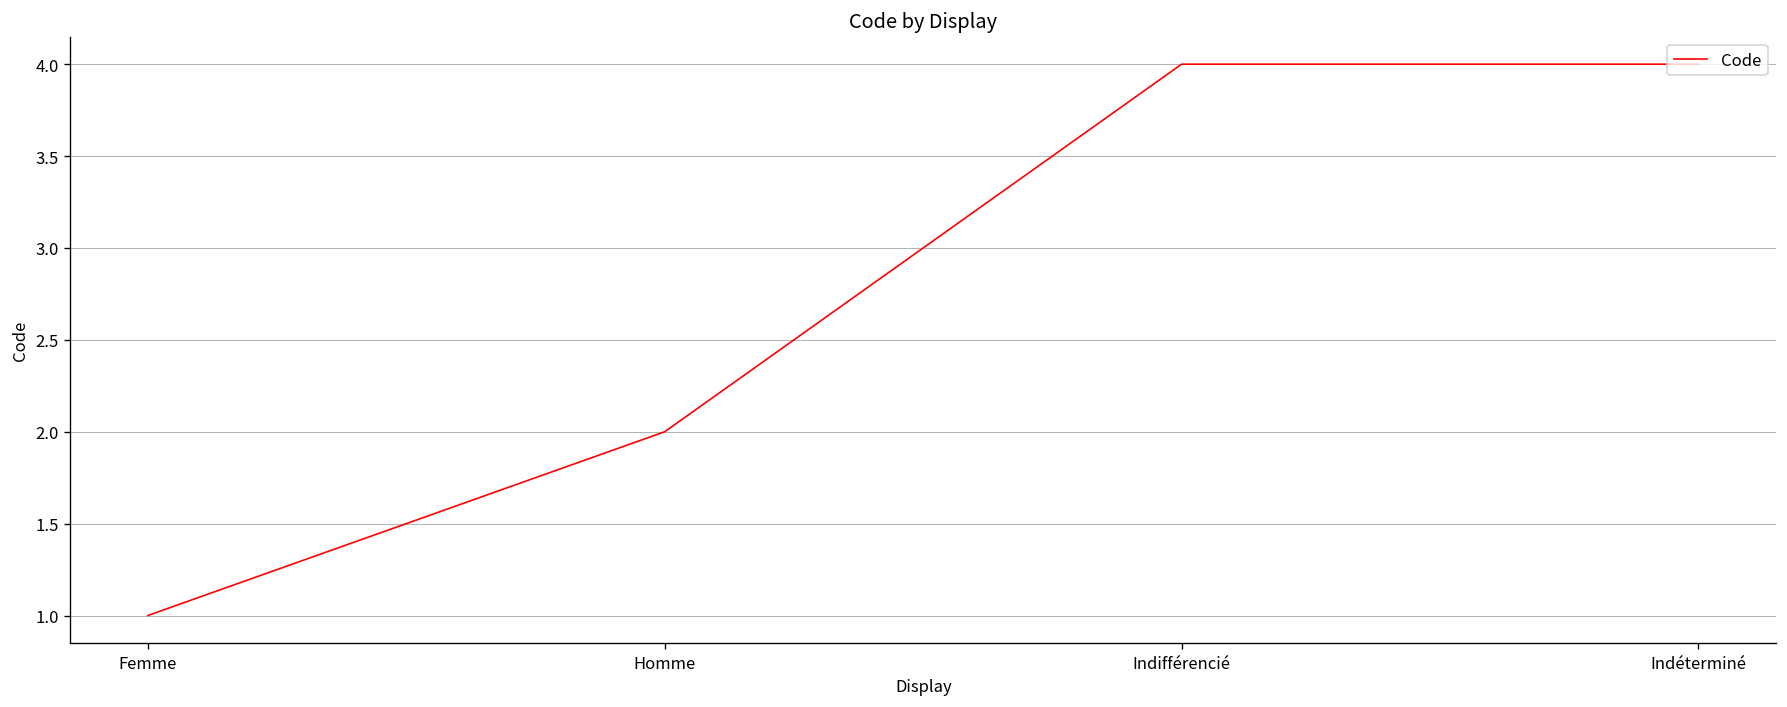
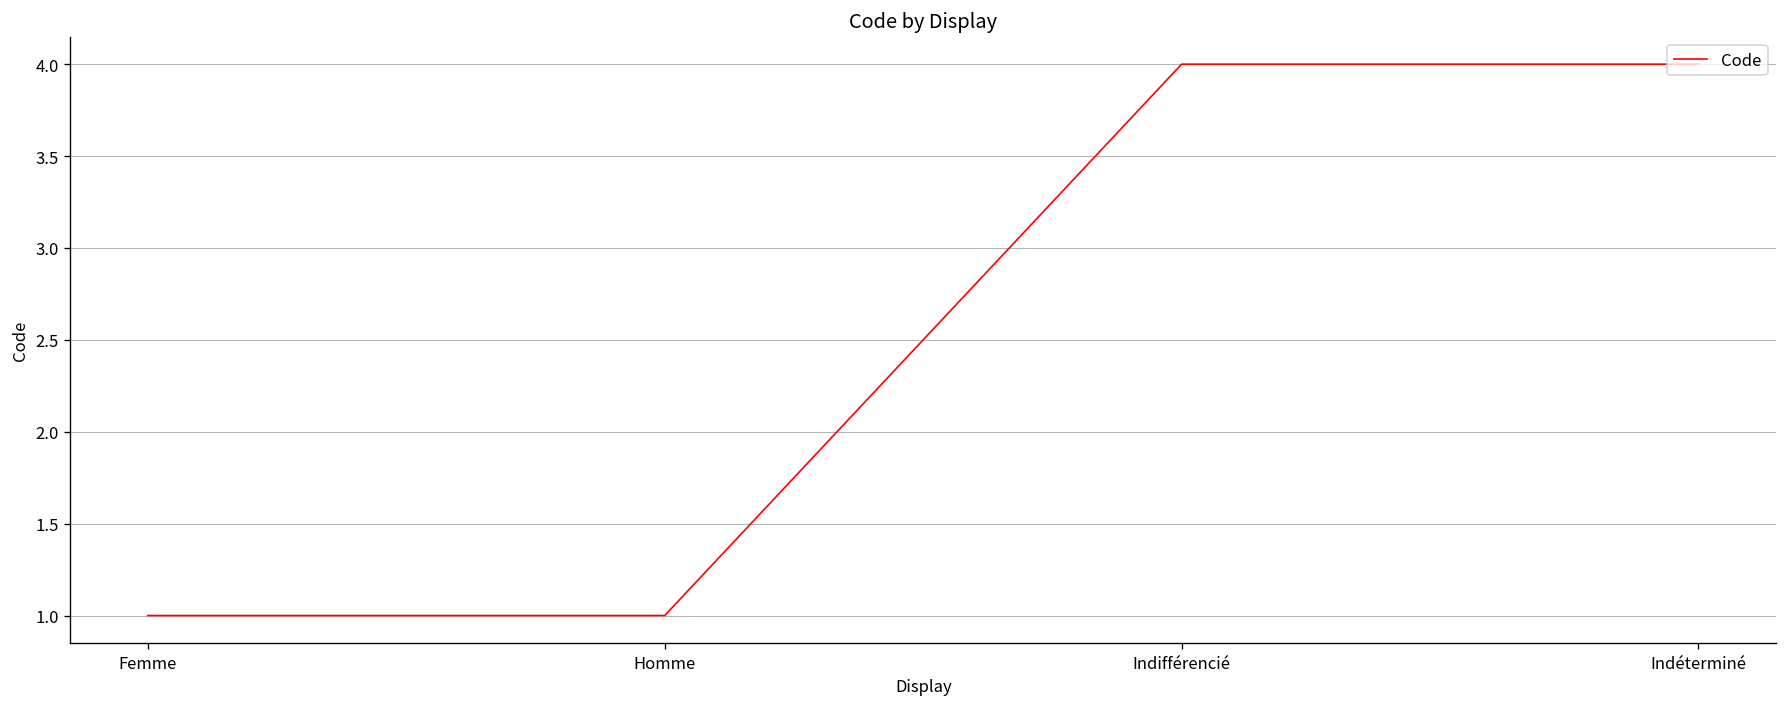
  {
    "Femme": 1,
-   "Homme": 2,
+   "Homme": 1,
    "Indifférencié": 4
  }
